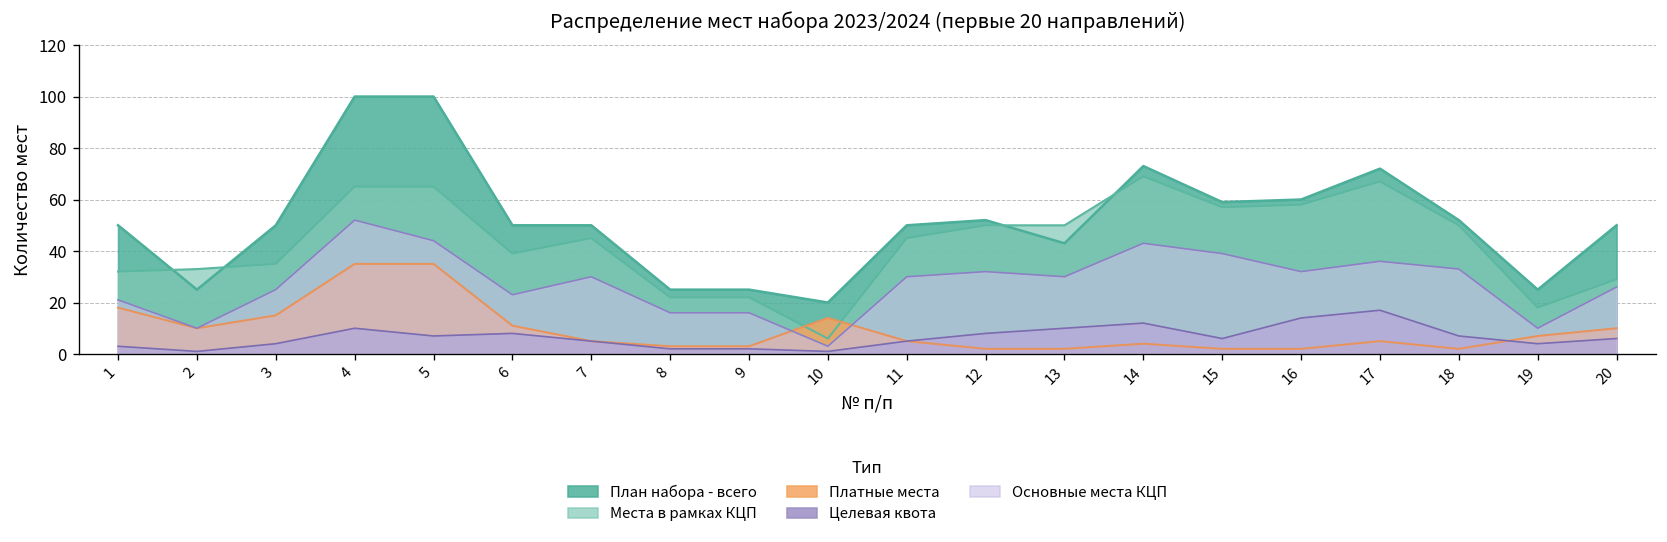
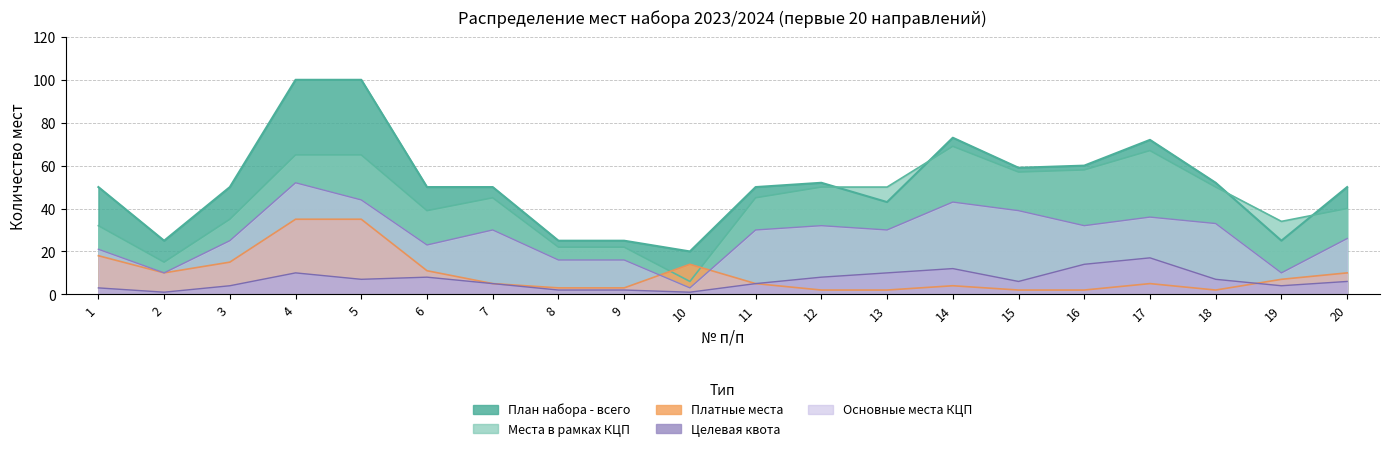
  {
    "План набора - всего": {
      "1": 50,
      "2": 25,
      "3": 50,
      "4": 100,
      "5": 100,
      "6": 50,
      "7": 50,
      "8": 25,
      "9": 25,
      "10": 20,
      "11": 50,
      "12": 52,
      "13": 43,
      "14": 73,
      "15": 59,
      "16": 60,
      "17": 72,
      "18": 52,
      "19": 25,
      "20": 50
    },
    "Места в рамках КЦП": {
      "1": 32,
-     "2": 33,
+     "2": 15,
      "3": 35,
      "4": 65,
      "5": 65,
      "6": 39,
      "7": 45,
      "8": 22,
      "9": 22,
      "10": 6,
      "11": 45,
      "12": 50,
      "13": 50,
      "14": 69,
      "15": 57,
      "16": 58,
      "17": 67,
      "18": 50,
-     "19": 18,
-     "20": 29
+     "19": 34,
+     "20": 40
    },
    "Платные места": {
      "1": 18,
      "3": 15,
      "4": 35,
      "5": 35,
      "6": 11,
      "10": 14,
      "12": 2,
      "13": 2,
      "14": 4,
      "15": 2,
      "16": 2,
      "17": 5,
      "18": 2,
      "19": 7,
      "20": 10
    },
    "Целевая квота": {
      "1": 3,
      "2": 1,
      "3": 4,
      "4": 10,
      "5": 7,
      "6": 8,
      "10": 1,
      "12": 8,
      "13": 10,
      "14": 12,
      "15": 6,
      "16": 14,
      "17": 17,
      "18": 7,
      "19": 4,
      "20": 6
    },
    "Основные места КЦП": {
      "1": 21,
      "3": 25,
      "4": 52,
      "5": 44,
      "6": 23,
      "7": 30,
      "8": 16,
      "9": 16,
      "10": 3,
      "11": 30,
      "12": 32,
      "13": 30,
      "14": 43,
      "15": 39,
      "16": 32,
      "17": 36,
      "18": 33,
      "19": 10,
      "20": 26
    }
  }
